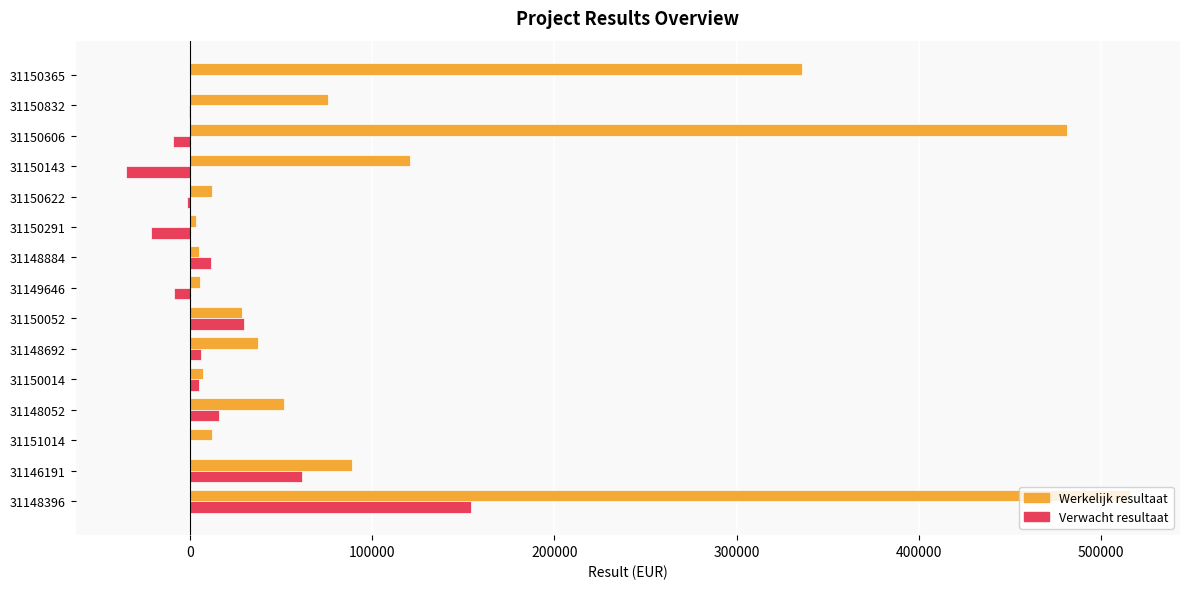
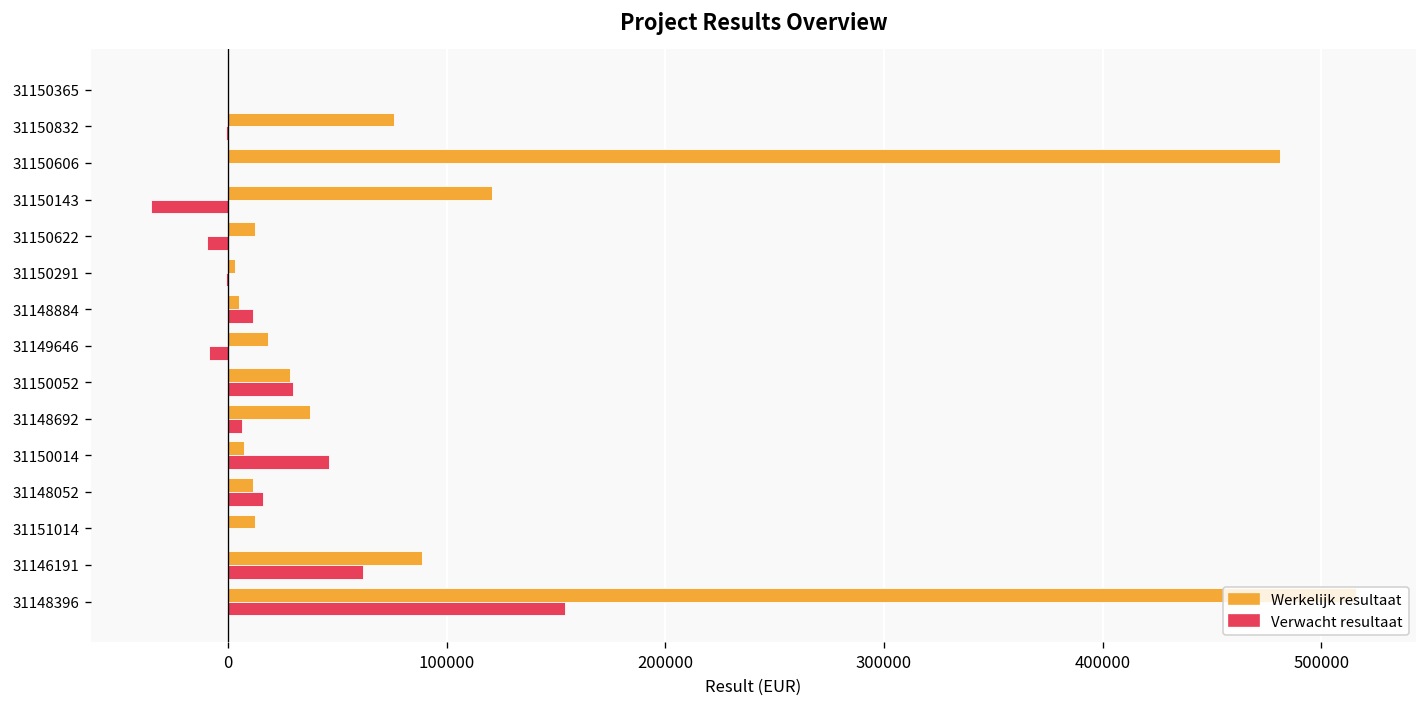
  {
    "Werkelijk resultaat": {
-     "31150365": 336000,
+     "31150365": 0,
      "31150832": 76000,
      "31150606": 481000,
      "31150143": 121000,
      "31150622": 12000,
      "31150291": 3000,
      "31148884": 5000,
-     "31149646": 6000,
+     "31149646": 18000,
      "31150052": 29000,
      "31148692": 37000,
      "31150014": 7000,
-     "31148052": 52000,
+     "31148052": 12000,
      "31151014": 12000,
      "31146191": 89000
    },
    "Verwacht resultaat": {
-     "31150606": -9000,
+     "31150606": 0,
      "31150143": -35000,
-     "31150622": -1000,
-     "31150291": -22000,
+     "31150622": -9000,
+     "31150291": -1000,
      "31148884": 11000,
      "31149646": -8000,
      "31150052": 30000,
      "31148692": 6000,
-     "31150014": 5000,
+     "31150014": 46000,
      "31148052": 16000,
      "31151014": 0,
      "31146191": 62000,
      "31148396": 154000
    }
  }
